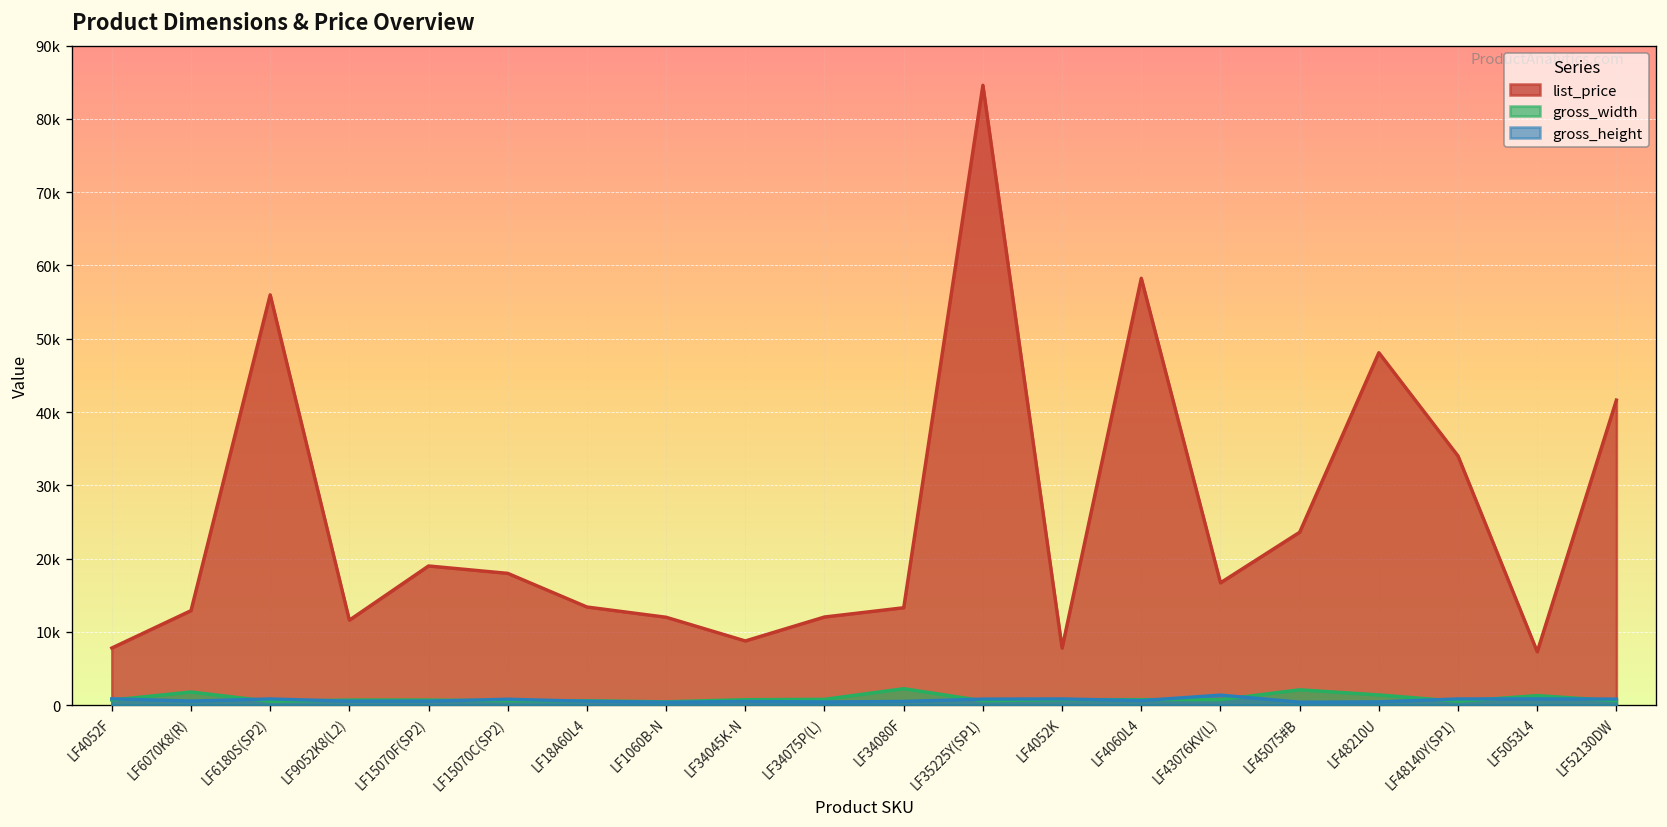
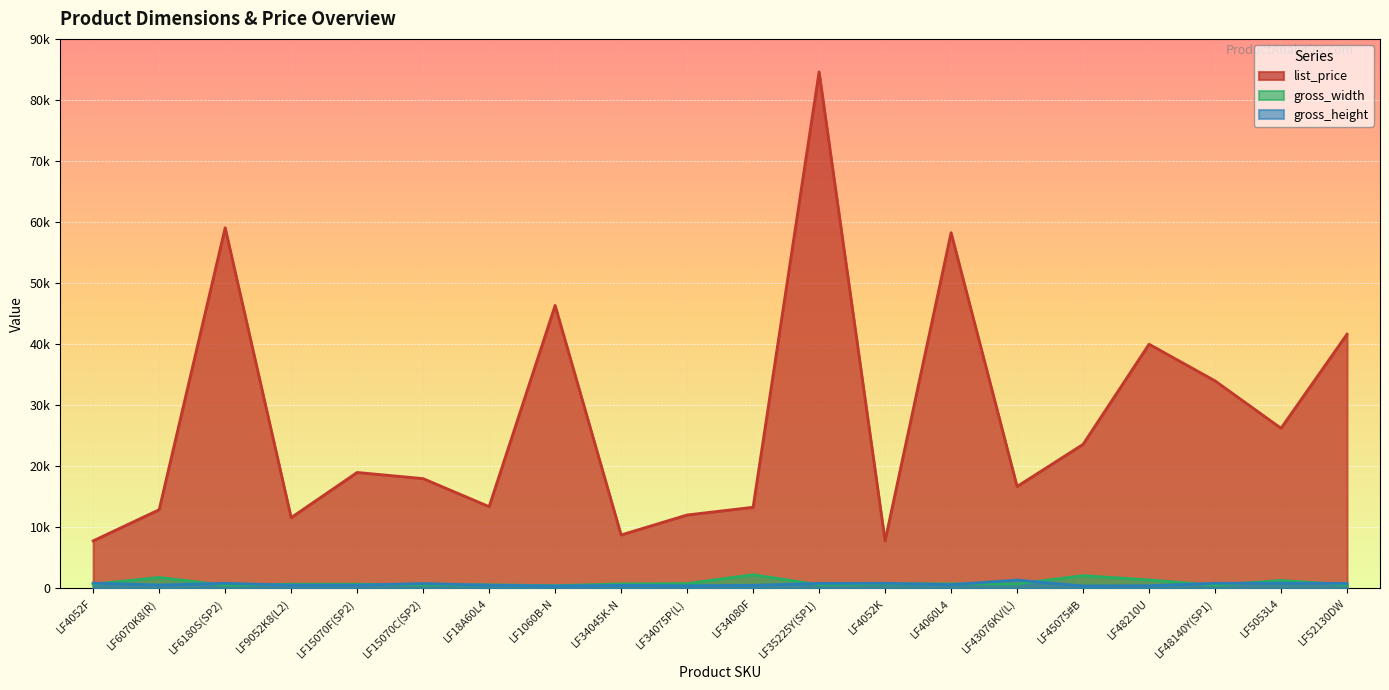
  {
    "list_price": {
      "LF4052F": 8000,
      "LF6070K8(R)": 13000,
-     "LF6180S(SP2)": 56000,
+     "LF6180S(SP2)": 59000,
      "LF9052K8(L2)": 12000,
      "LF15070F(SP2)": 19000,
      "LF15070C(SP2)": 18000,
      "LF18A60L4": 13000,
-     "LF1060B-N": 12000,
+     "LF1060B-N": 46000,
      "LF34045K-N": 9000,
      "LF34075P(L)": 12000,
      "LF34080F": 13000,
      "LF35225Y(SP1)": 85000,
      "LF4052K": 8000,
      "LF4060L4": 58000,
      "LF43076KV(L)": 17000,
      "LF45075#B": 24000,
-     "LF48210U": 48000,
+     "LF48210U": 40000,
      "LF48140Y(SP1)": 34000,
-     "LF5053L4": 7000,
+     "LF5053L4": 26000,
      "LF52130DW": 42000
    },
    "gross_width": {
      "LF6070K8(R)": 2000,
      "LF34080F": 2000,
      "LF43076KV(L)": 1000,
      "LF45075#B": 2000,
      "LF48210U": 1000,
      "LF5053L4": 1000
    },
    "gross_height": {
      "LF6070K8(R)": 1000,
      "LF34080F": 1000,
      "LF43076KV(L)": 1000,
      "LF45075#B": 0,
      "LF48210U": 0,
      "LF5053L4": 1000
    }
  }
